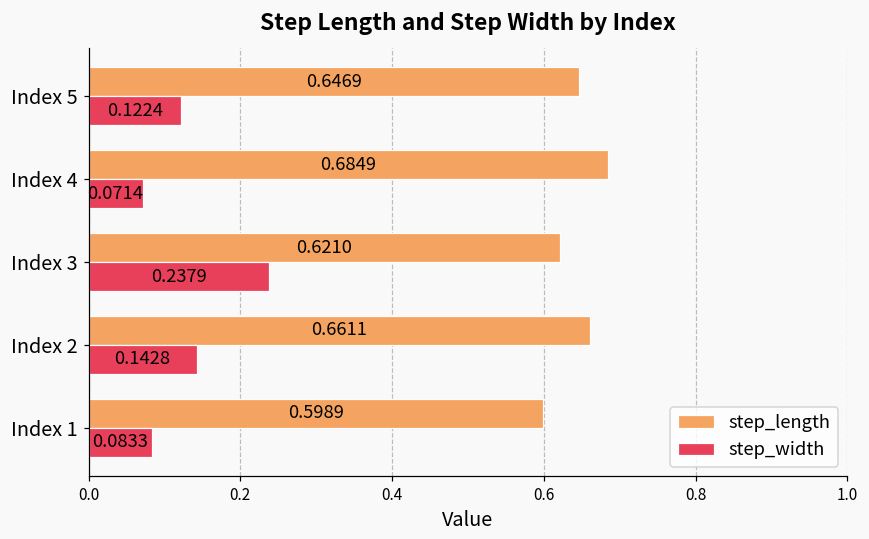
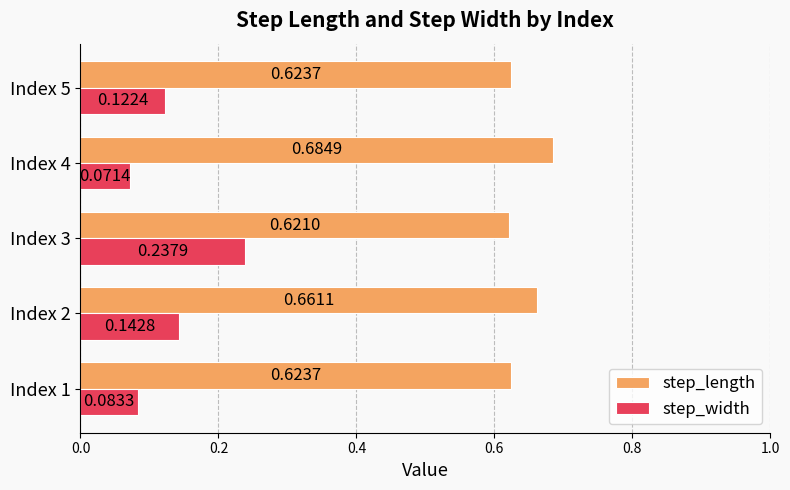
  {
    "step_length": {
-     "Index 5": 0.6469,
+     "Index 5": 0.6237,
      "Index 4": 0.6849,
      "Index 3": 0.6210,
      "Index 2": 0.6611,
-     "Index 1": 0.5989
+     "Index 1": 0.6237
    },
    "step_width": {
      "Index 5": 0.1224,
      "Index 4": 0.0714,
      "Index 3": 0.2379,
      "Index 2": 0.1428,
      "Index 1": 0.0833
    }
  }
